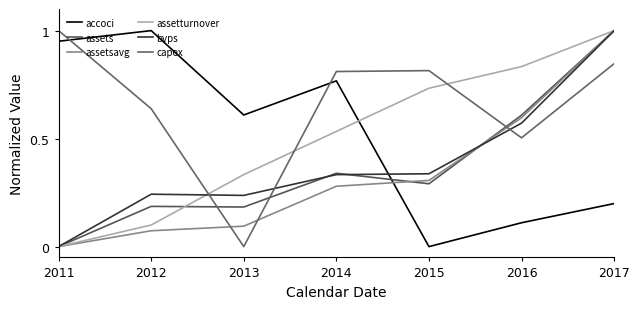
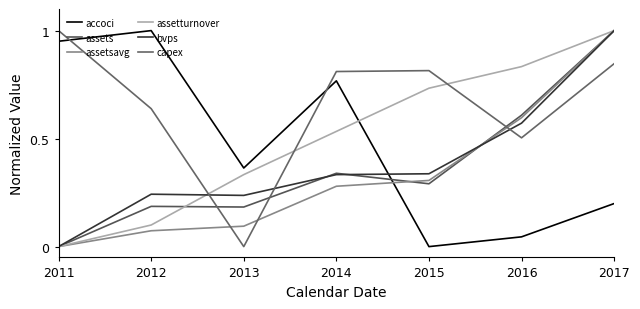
  {
    "accoci": {
      "2011": 0.95,
      "2012": 1.00,
-     "2013": 0.61,
+     "2013": 0.36,
      "2014": 0.77,
      "2015": 0.00,
-     "2016": 0.11,
+     "2016": 0.05,
      "2017": 0.20
    }
  }
